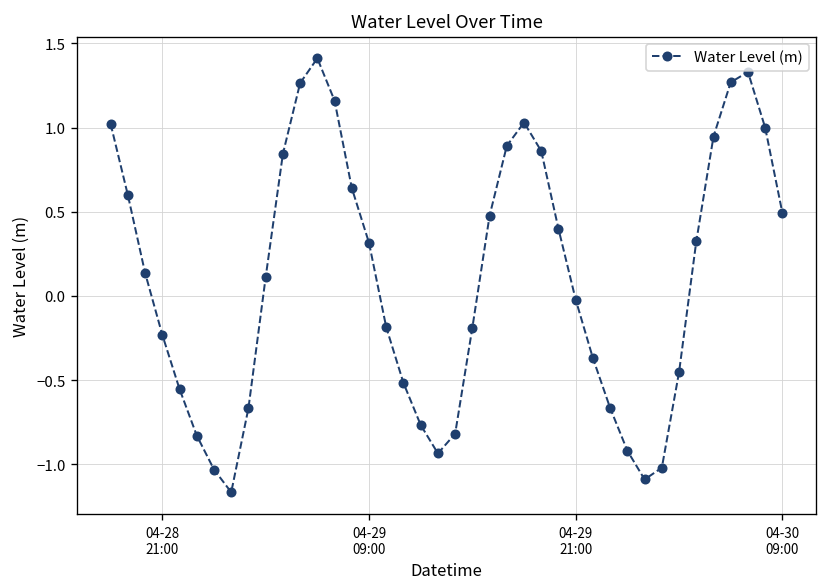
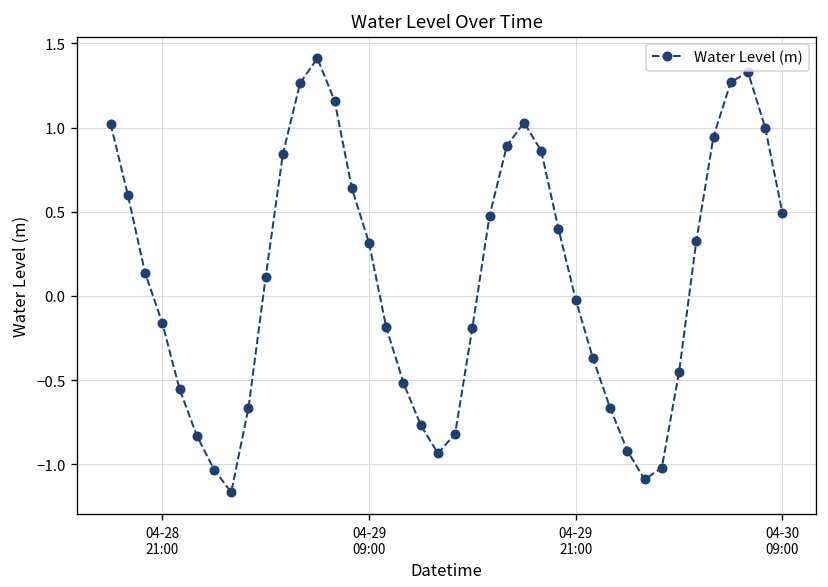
  {
-   "04-28 21:00": -0.23,
+   "04-28 21:00": -0.16,
    "04-29 09:00": 0.32,
    "04-29 21:00": -0.02,
    "04-30 09:00": 0.49
  }
